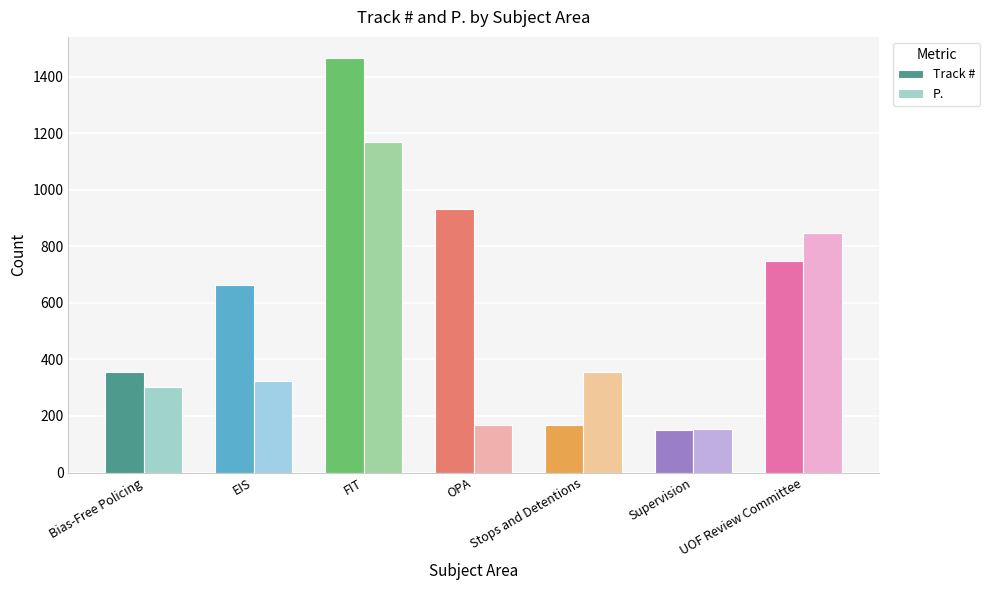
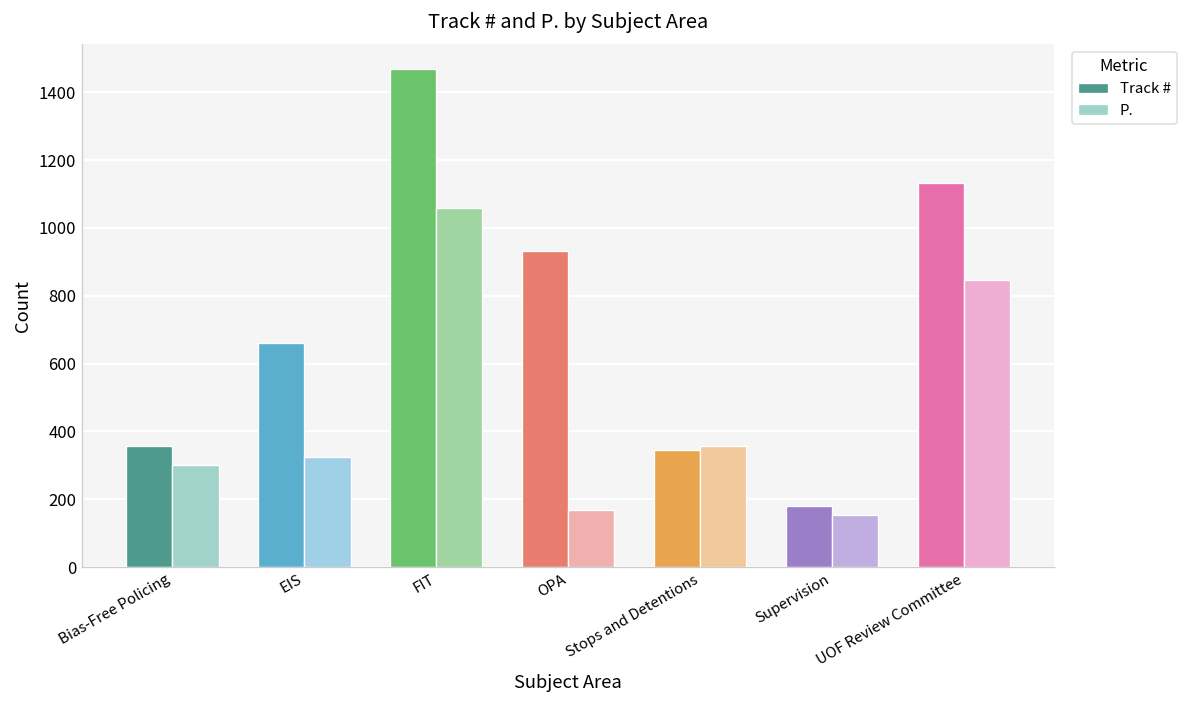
  {
    "Track #": {
      "Bias-Free Policing": 360,
      "EIS": 660,
      "FIT": 1470,
      "OPA": 930,
-     "Stops and Detentions": 170,
-     "Supervision": 150,
-     "UOF Review Committee": 750
+     "Stops and Detentions": 350,
+     "Supervision": 180,
+     "UOF Review Committee": 1130
    },
    "P.": {
      "Bias-Free Policing": 300,
      "EIS": 320,
-     "FIT": 1170,
+     "FIT": 1060,
      "OPA": 170,
      "Stops and Detentions": 360,
      "Supervision": 150,
      "UOF Review Committee": 850
    }
  }
